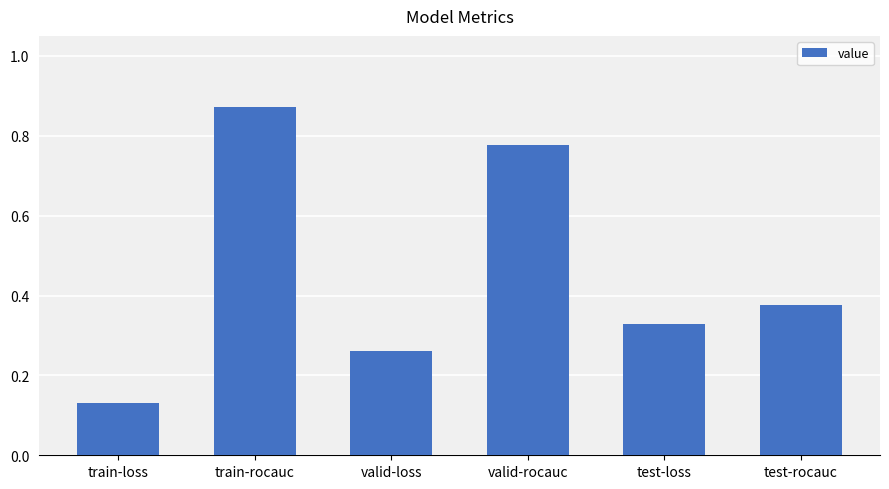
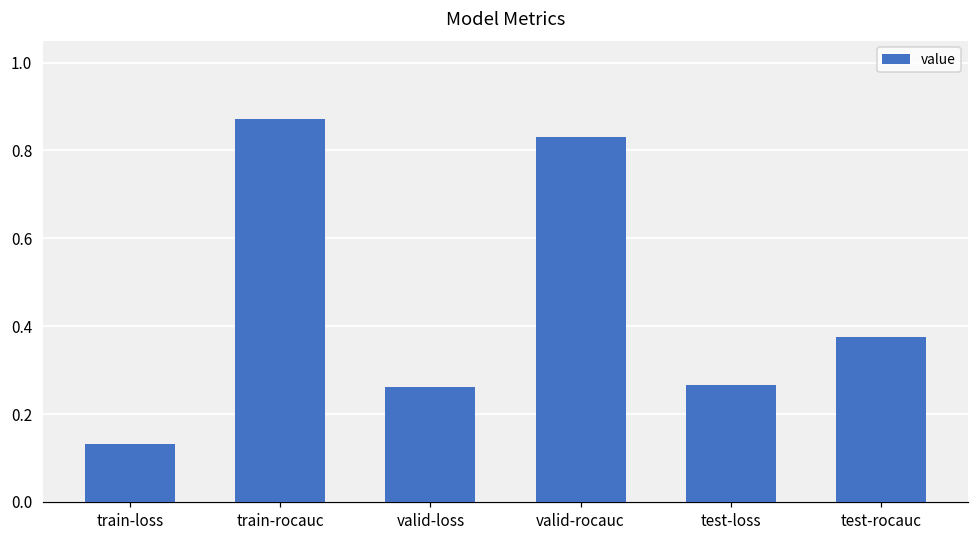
  {
    "train-loss": 0.13,
    "train-rocauc": 0.87,
    "valid-loss": 0.26,
-   "valid-rocauc": 0.78,
-   "test-loss": 0.33,
+   "valid-rocauc": 0.83,
+   "test-loss": 0.27,
    "test-rocauc": 0.38
  }
